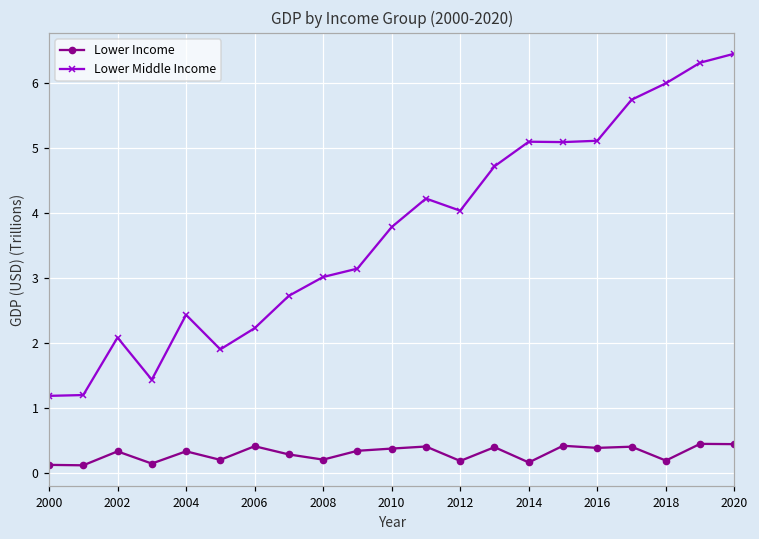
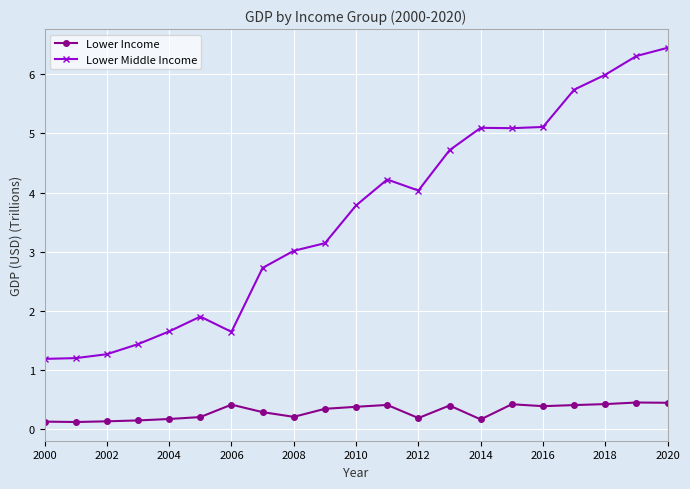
  {
    "Lower Income": {
      "2000": 0.1,
-     "2002": 0.3,
-     "2004": 0.3,
+     "2002": 0.1,
+     "2004": 0.2,
      "2006": 0.4,
      "2008": 0.2,
      "2010": 0.4,
      "2012": 0.2,
      "2014": 0.2,
      "2016": 0.4,
-     "2018": 0.2,
+     "2018": 0.4,
      "2020": 0.4
    },
    "Lower Middle Income": {
      "2000": 1.2,
-     "2002": 2.1,
-     "2004": 2.4,
-     "2006": 2.2,
+     "2002": 1.3,
+     "2004": 1.6,
+     "2006": 1.6,
      "2008": 3.0,
      "2010": 3.8,
      "2012": 4.0,
      "2014": 5.1,
      "2016": 5.1,
      "2018": 6.0,
      "2020": 6.5
    }
  }
